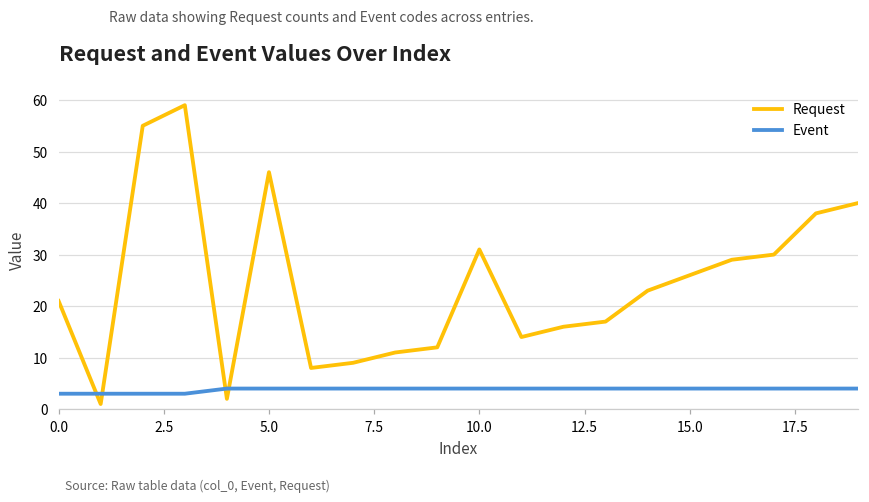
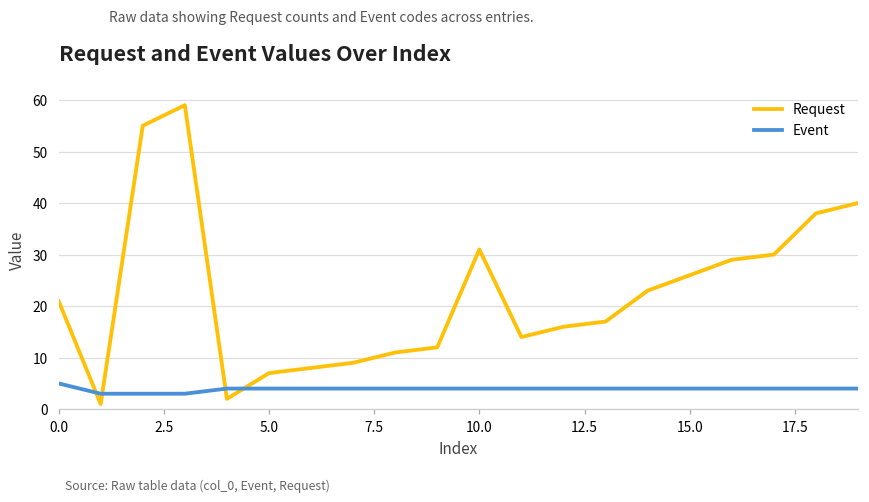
  {
    "Request": {
      "0.0": 21,
-     "5.0": 46,
+     "5.0": 7,
      "10.0": 31,
      "15.0": 26
    },
    "Event": {
-     "0.0": 3,
+     "0.0": 5,
      "5.0": 4,
      "10.0": 4,
      "15.0": 4
    }
  }
